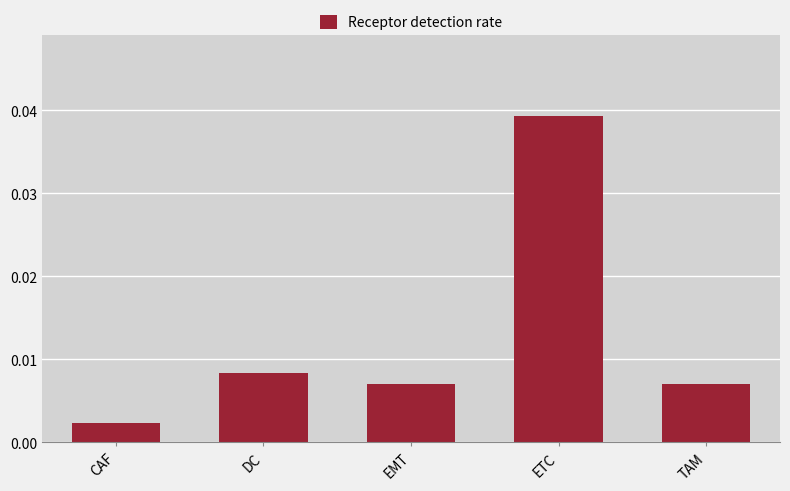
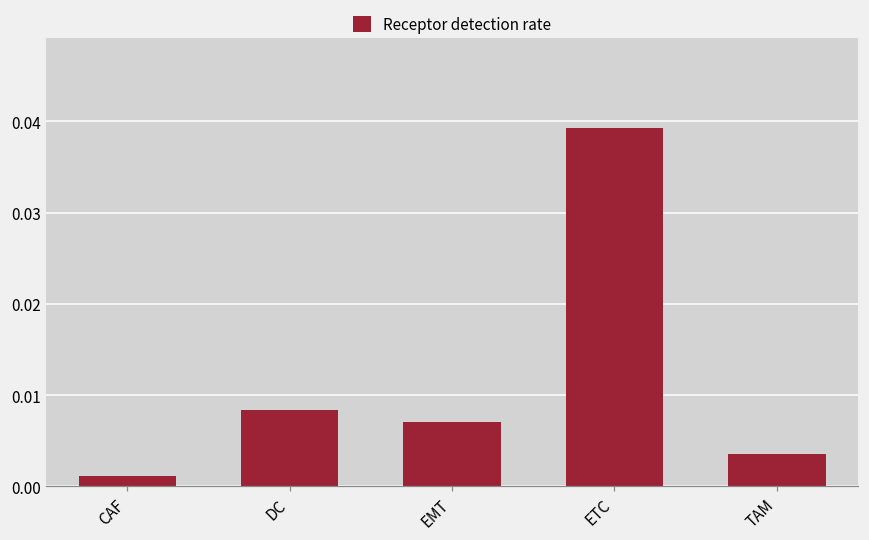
  {
-   "CAF": 0.002,
+   "CAF": 0.001,
    "DC": 0.008,
    "EMT": 0.007,
    "ETC": 0.039,
-   "TAM": 0.007
+   "TAM": 0.004
  }
